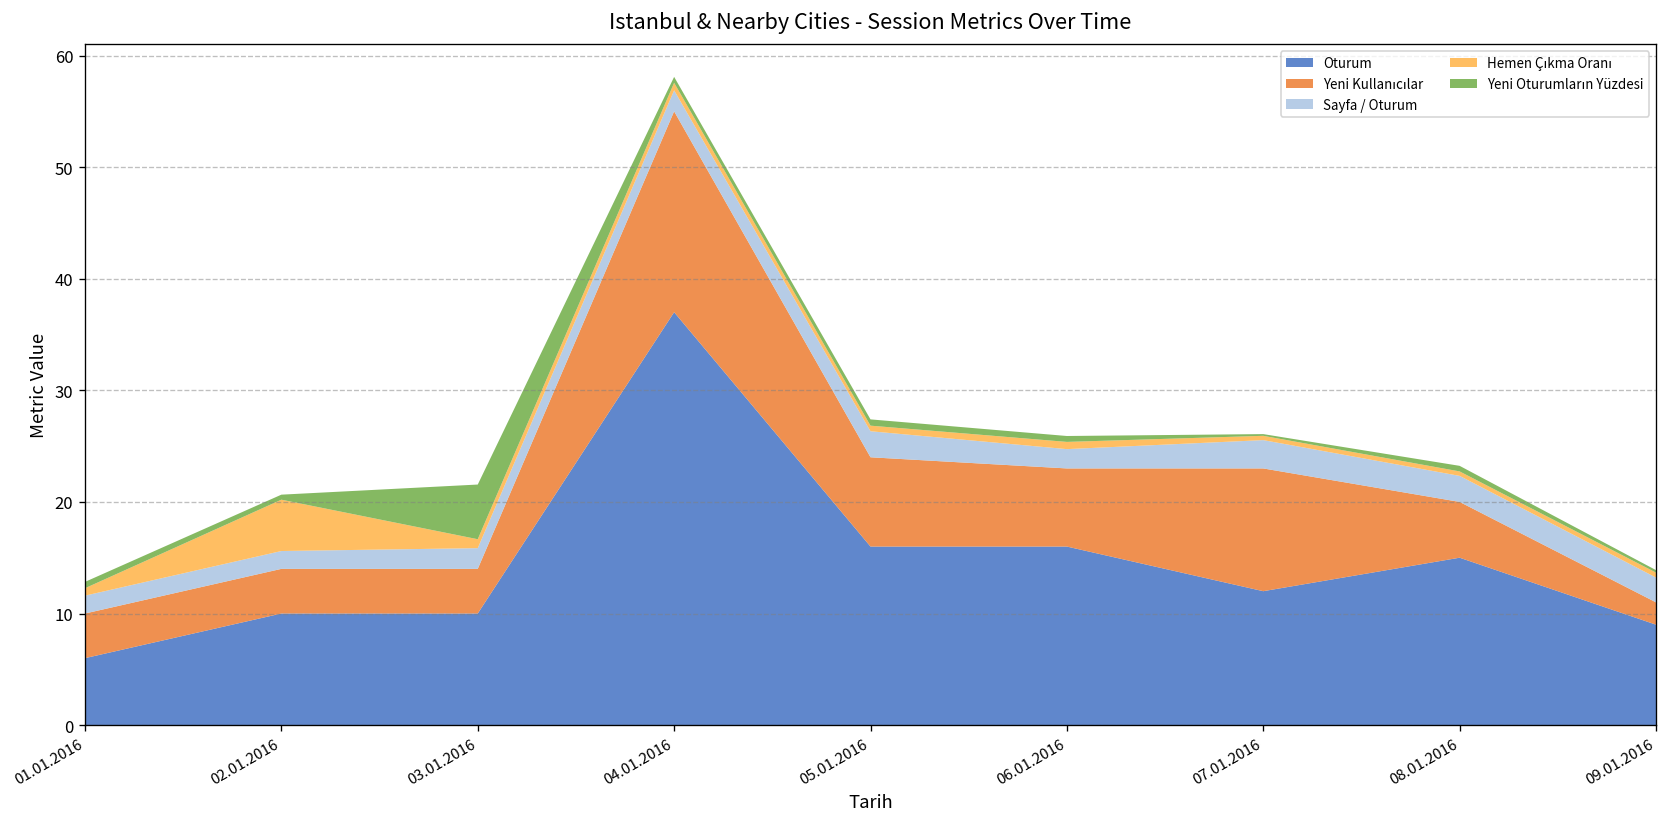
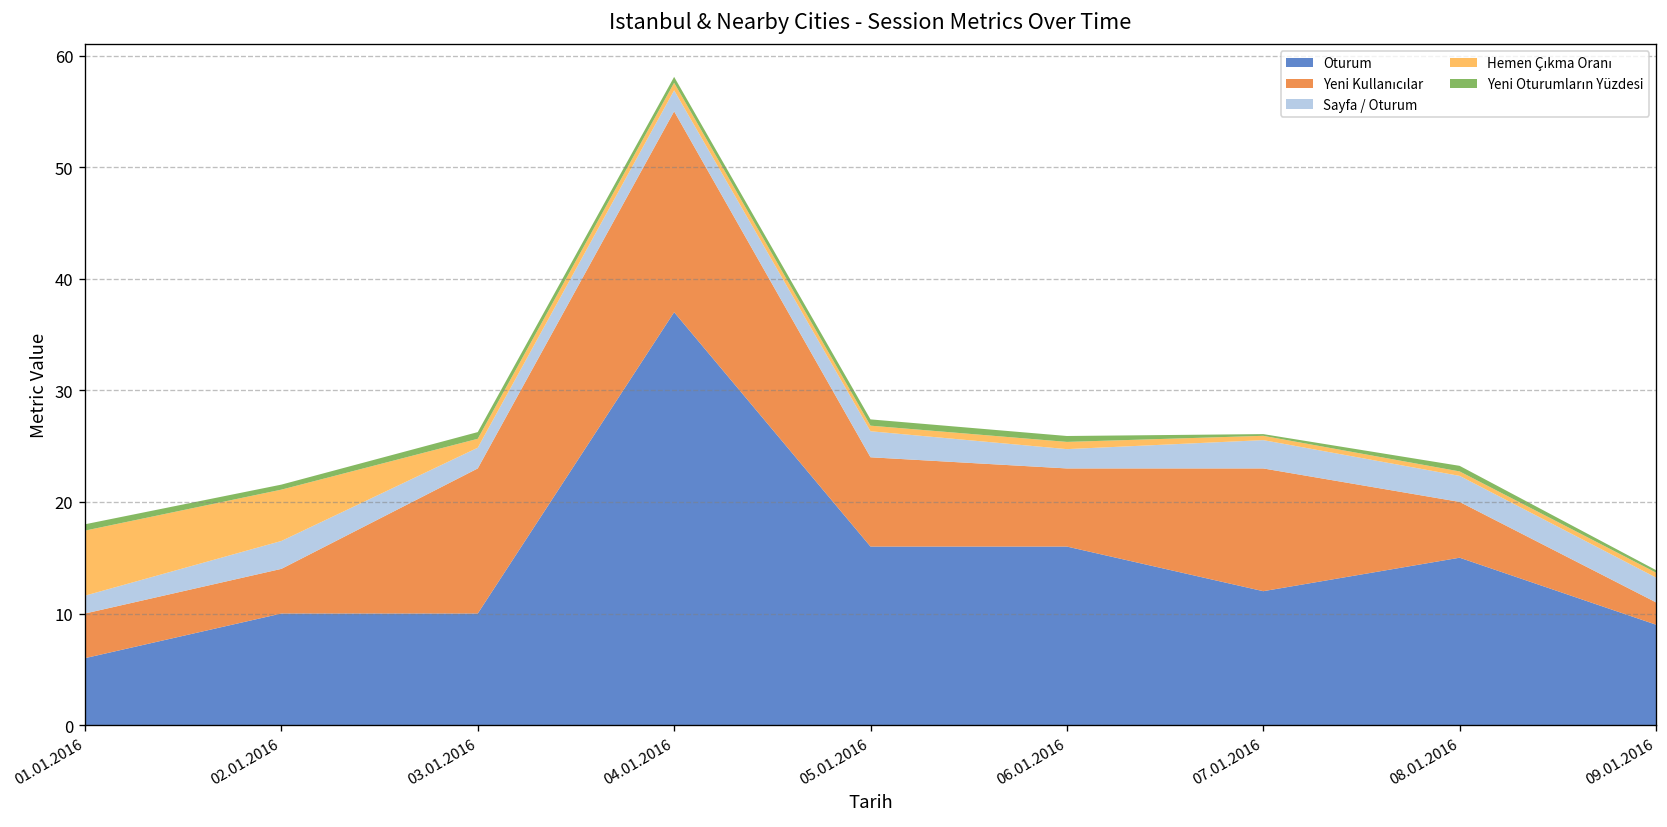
  {
    "Oturum": {
      "01.01.2016": 6,
      "02.01.2016": 10,
      "03.01.2016": 10,
      "04.01.2016": 37,
      "05.01.2016": 16,
      "06.01.2016": 16,
      "07.01.2016": 12,
      "08.01.2016": 15,
      "09.01.2016": 9
    },
    "Yeni Kullanıcılar": {
      "01.01.2016": 4,
      "02.01.2016": 4,
-     "03.01.2016": 4,
+     "03.01.2016": 13,
      "04.01.2016": 18,
      "05.01.2016": 8,
      "06.01.2016": 7,
      "07.01.2016": 11,
      "08.01.2016": 5,
      "09.01.2016": 2
    },
    "Sayfa / Oturum": {
      "01.01.2016": 2,
-     "02.01.2016": 2,
+     "02.01.2016": 3,
      "03.01.2016": 2,
      "04.01.2016": 2,
      "05.01.2016": 2,
      "06.01.2016": 2,
      "07.01.2016": 3,
      "08.01.2016": 2,
      "09.01.2016": 2
    },
    "Hemen Çıkma Oranı": {
-     "01.01.2016": 1,
+     "01.01.2016": 6,
      "02.01.2016": 5,
      "03.01.2016": 1,
      "04.01.2016": 1,
      "05.01.2016": 1,
      "06.01.2016": 1,
      "08.01.2016": 0
    },
    "Yeni Oturumların Yüzdesi": {
      "01.01.2016": 1,
      "02.01.2016": 0,
-     "03.01.2016": 5,
+     "03.01.2016": 1,
      "04.01.2016": 1,
      "05.01.2016": 1,
      "06.01.2016": 1,
      "08.01.2016": 1
    }
  }
